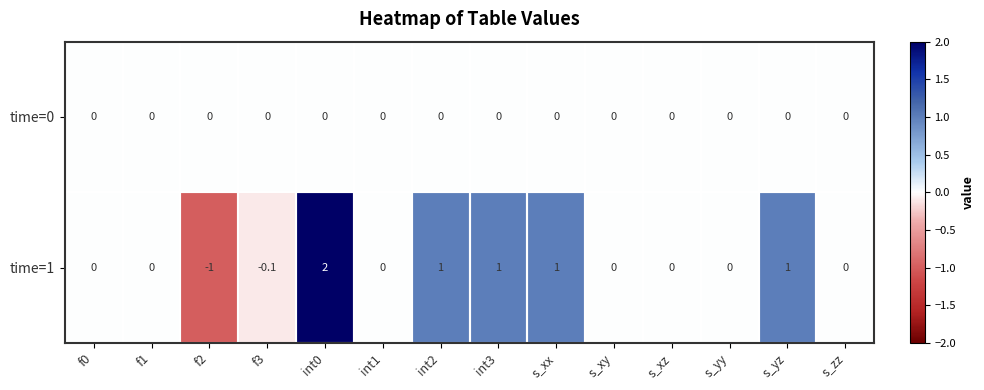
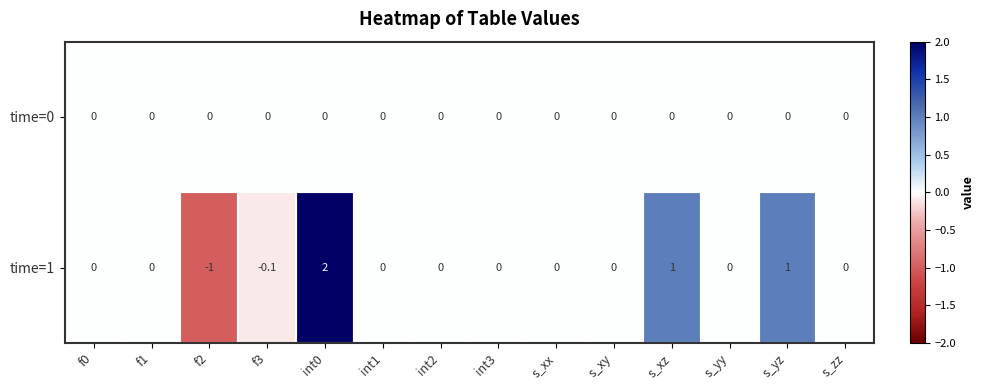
  {
    "time=0": {
      "f0": 0,
      "f1": 0,
      "f2": 0,
      "f3": 0,
      "int0": 0,
      "int1": 0,
      "int2": 0,
      "int3": 0,
      "s_xx": 0,
      "s_xy": 0,
      "s_xz": 0,
      "s_yy": 0,
      "s_yz": 0,
      "s_zz": 0
    },
    "time=1": {
      "f0": 0,
      "f1": 0,
      "f2": -1,
      "f3": -0.1,
      "int0": 2,
      "int1": 0,
-     "int2": 1,
-     "int3": 1,
-     "s_xx": 1,
+     "int2": 0,
+     "int3": 0,
+     "s_xx": 0,
      "s_xy": 0,
-     "s_xz": 0,
+     "s_xz": 1,
      "s_yy": 0,
      "s_yz": 1,
      "s_zz": 0
    }
  }
